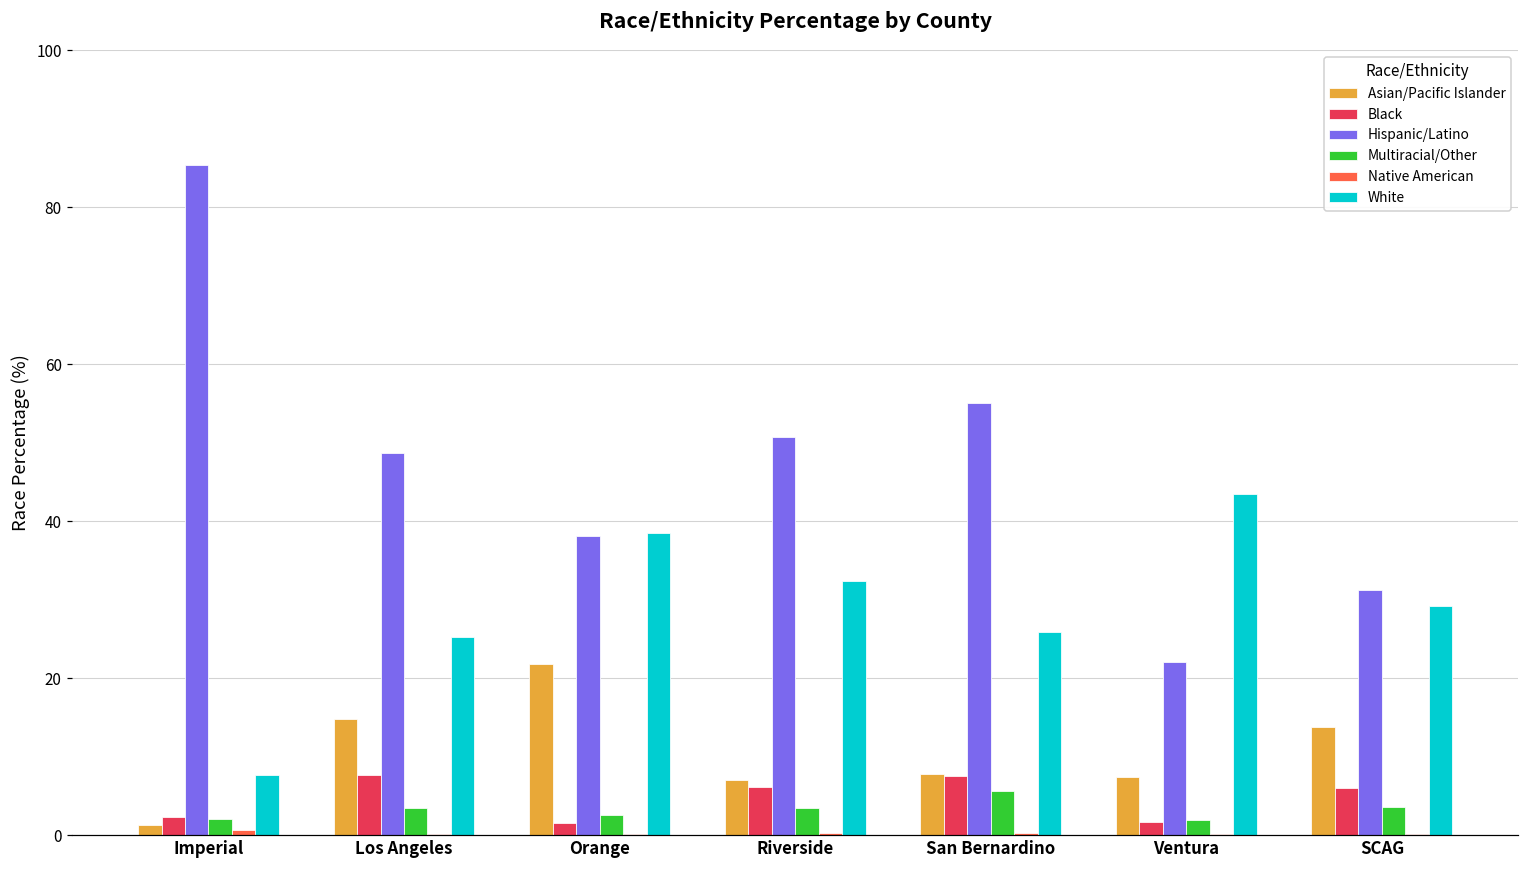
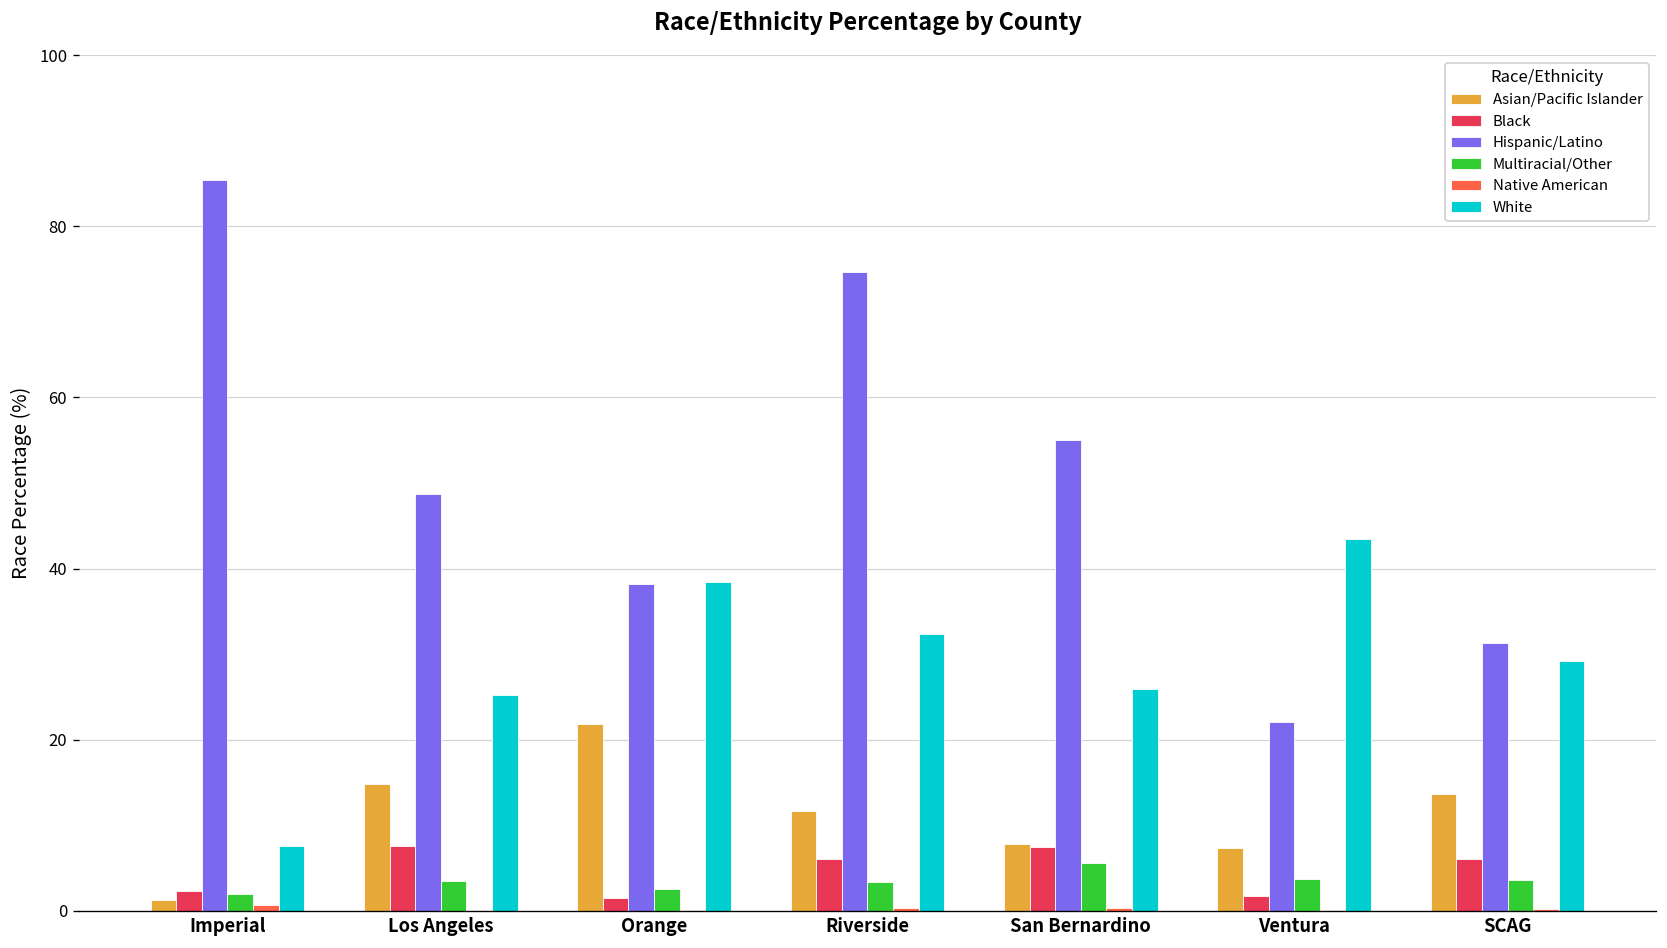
  {
    "Asian/Pacific Islander": {
      "Imperial": 1,
      "Los Angeles": 15,
      "Orange": 22,
-     "Riverside": 7,
+     "Riverside": 12,
      "San Bernardino": 8,
      "Ventura": 7,
      "SCAG": 14
    },
    "Hispanic/Latino": {
      "Imperial": 85,
      "Los Angeles": 49,
      "Orange": 38,
-     "Riverside": 51,
+     "Riverside": 75,
      "San Bernardino": 55,
      "Ventura": 22,
      "SCAG": 31
    },
    "Multiracial/Other": {
      "Imperial": 2,
      "Los Angeles": 3,
      "Orange": 3,
      "Riverside": 3,
      "San Bernardino": 6,
-     "Ventura": 2,
+     "Ventura": 4,
      "SCAG": 4
    },
    "White": {
      "Imperial": 8,
      "Los Angeles": 25,
      "Orange": 38,
      "Riverside": 32,
      "San Bernardino": 26,
      "Ventura": 44,
      "SCAG": 29
    }
  }
